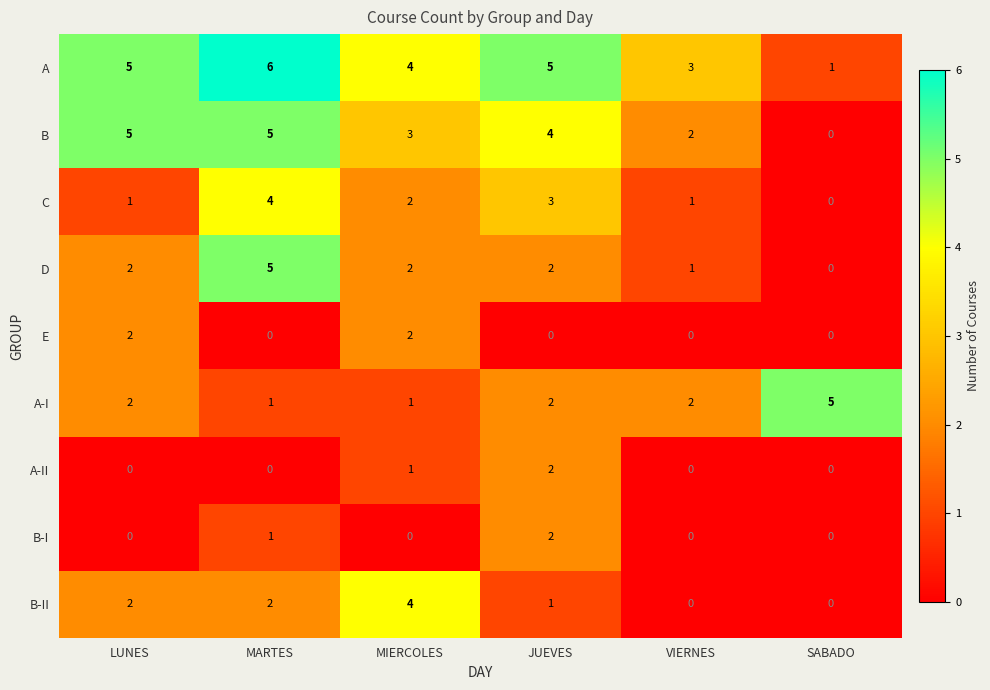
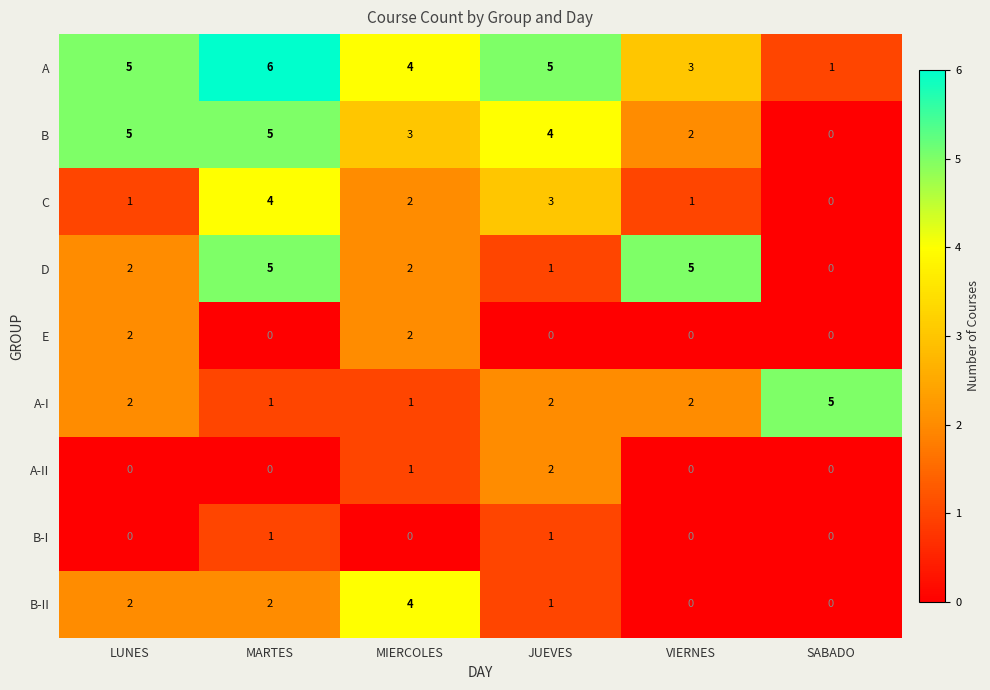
  {
    "A": {
      "LUNES": 5,
      "MARTES": 6,
      "MIERCOLES": 4,
      "JUEVES": 5,
      "VIERNES": 3,
      "SABADO": 1
    },
    "B": {
      "LUNES": 5,
      "MARTES": 5,
      "MIERCOLES": 3,
      "JUEVES": 4,
      "VIERNES": 2,
      "SABADO": 0
    },
    "C": {
      "LUNES": 1,
      "MARTES": 4,
      "MIERCOLES": 2,
      "JUEVES": 3,
      "VIERNES": 1,
      "SABADO": 0
    },
    "D": {
      "LUNES": 2,
      "MARTES": 5,
      "MIERCOLES": 2,
-     "JUEVES": 2,
-     "VIERNES": 1,
+     "JUEVES": 1,
+     "VIERNES": 5,
      "SABADO": 0
    },
    "E": {
      "LUNES": 2,
      "MARTES": 0,
      "MIERCOLES": 2,
      "JUEVES": 0,
      "VIERNES": 0,
      "SABADO": 0
    },
    "A-I": {
      "LUNES": 2,
      "MARTES": 1,
      "MIERCOLES": 1,
      "JUEVES": 2,
      "VIERNES": 2,
      "SABADO": 5
    },
    "A-II": {
      "LUNES": 0,
      "MARTES": 0,
      "MIERCOLES": 1,
      "JUEVES": 2,
      "VIERNES": 0,
      "SABADO": 0
    },
    "B-I": {
      "LUNES": 0,
      "MARTES": 1,
      "MIERCOLES": 0,
-     "JUEVES": 2,
+     "JUEVES": 1,
      "VIERNES": 0,
      "SABADO": 0
    },
    "B-II": {
      "LUNES": 2,
      "MARTES": 2,
      "MIERCOLES": 4,
      "JUEVES": 1,
      "VIERNES": 0,
      "SABADO": 0
    }
  }
